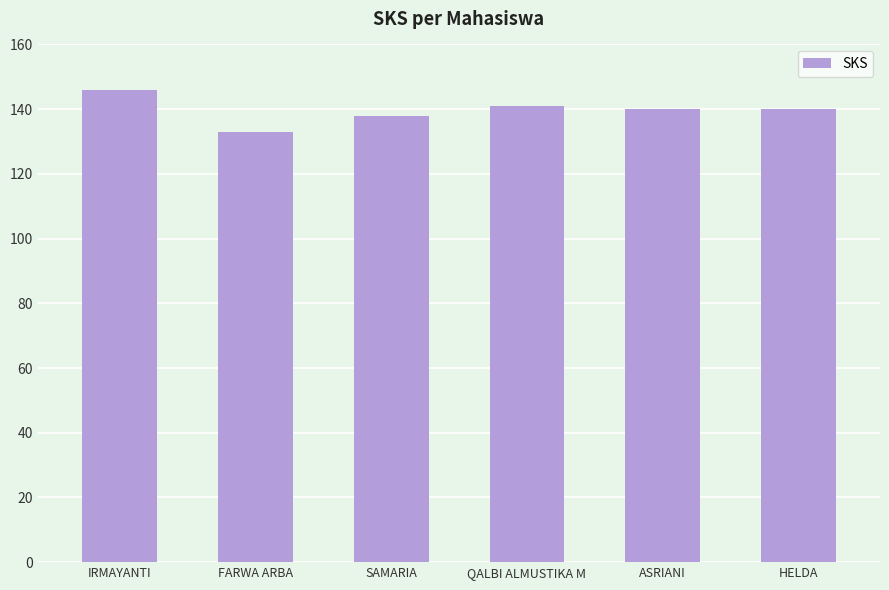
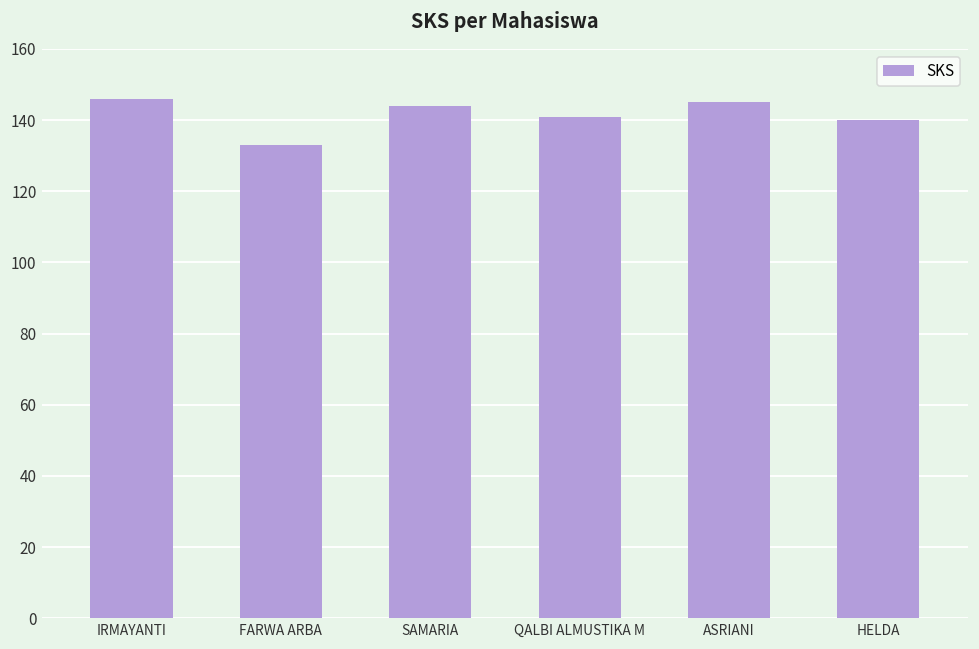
  {
    "IRMAYANTI": 146,
    "FARWA ARBA": 133,
-   "SAMARIA": 138,
+   "SAMARIA": 144,
    "QALBI ALMUSTIKA M": 141,
-   "ASRIANI": 140,
+   "ASRIANI": 145,
    "HELDA": 140
  }
